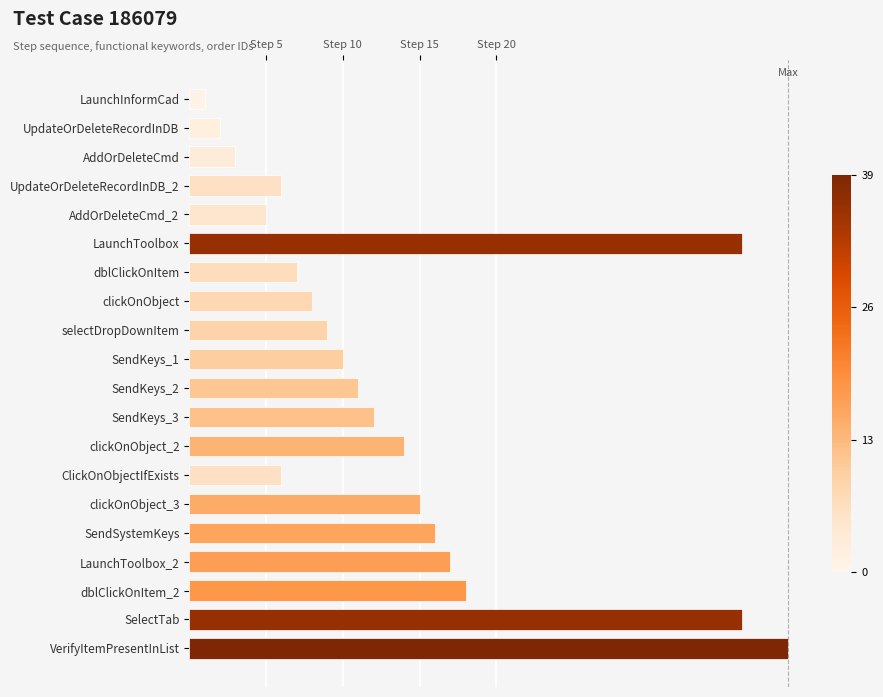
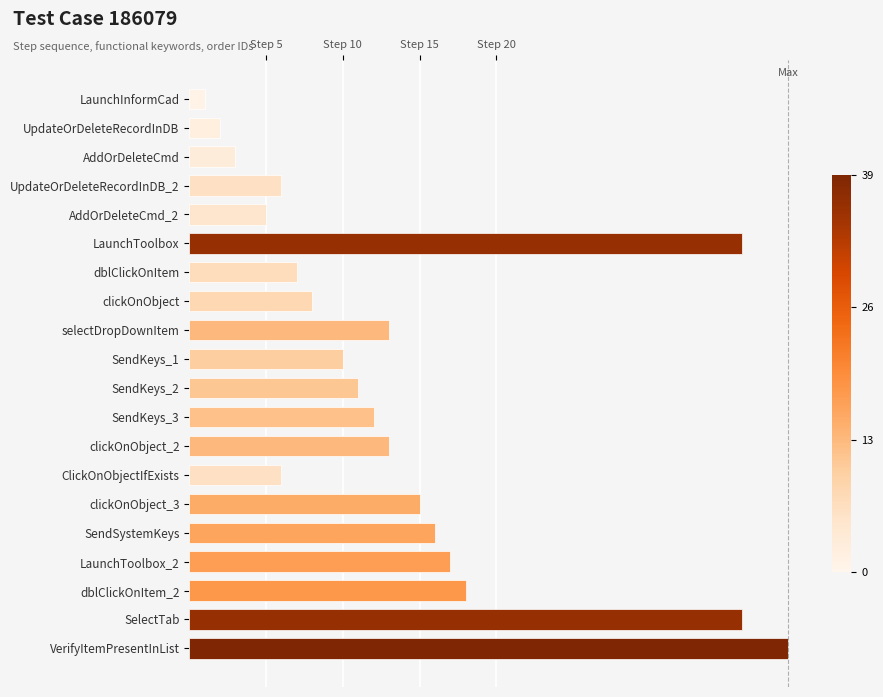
  {
    "LaunchInformCad": "Step 1",
    "UpdateOrDeleteRecordInDB": "Step 2",
    "AddOrDeleteCmd": "Step 3",
    "UpdateOrDeleteRecordInDB_2": "Step 6",
    "AddOrDeleteCmd_2": "Step 5",
    "LaunchToolbox": "Step 36",
    "dblClickOnItem": "Step 7",
    "clickOnObject": "Step 8",
-   "selectDropDownItem": "Step 9",
+   "selectDropDownItem": "Step 13",
    "SendKeys_1": "Step 10",
    "SendKeys_2": "Step 11",
    "SendKeys_3": "Step 12",
-   "clickOnObject_2": "Step 14",
+   "clickOnObject_2": "Step 13",
    "ClickOnObjectIfExists": "Step 6",
    "clickOnObject_3": "Step 15",
    "SendSystemKeys": "Step 16",
    "LaunchToolbox_2": "Step 17",
    "dblClickOnItem_2": "Step 18",
    "SelectTab": "Step 36",
    "VerifyItemPresentInList": "Step 39"
  }
